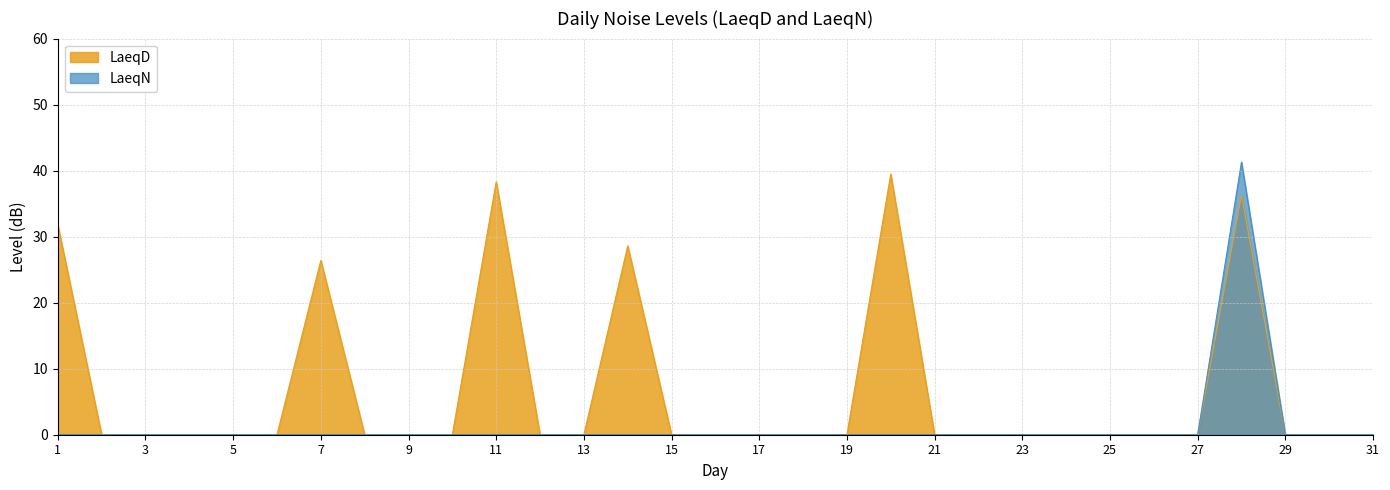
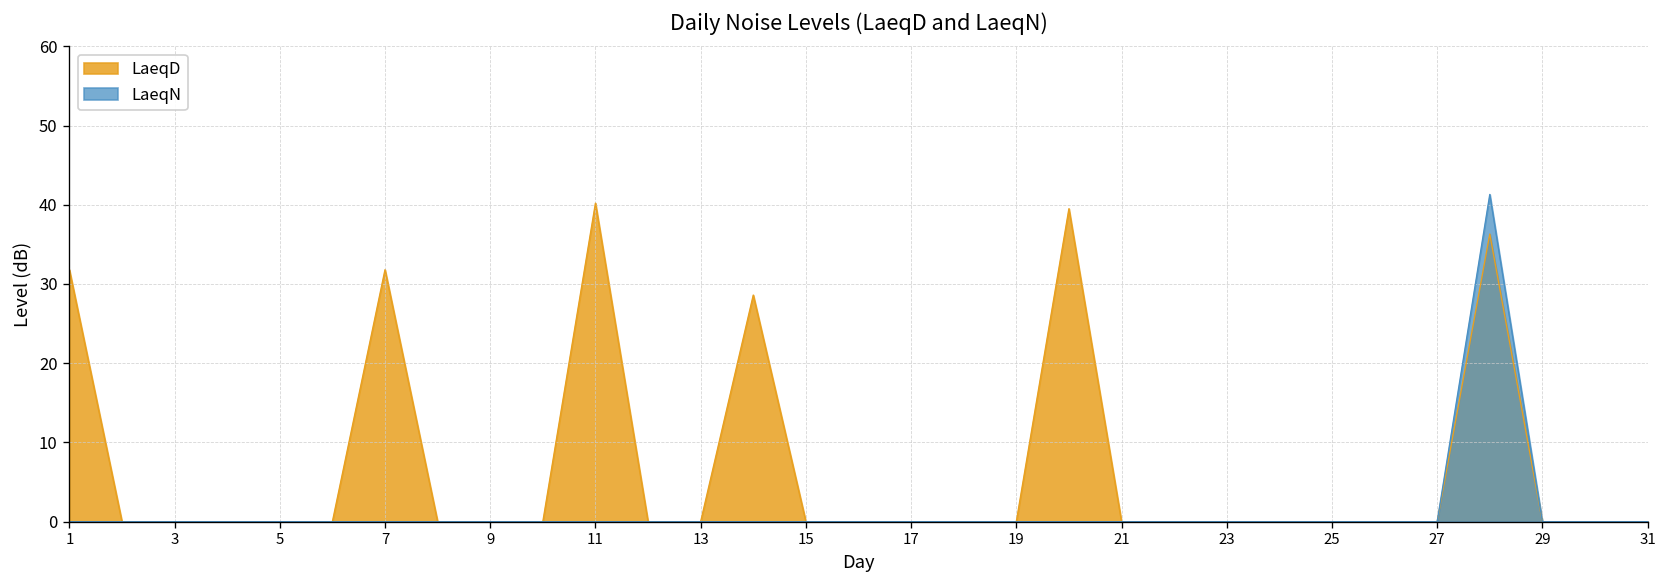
  {
    "LaeqD": {
      "1": 32,
-     "7": 26,
-     "11": 38
+     "7": 32,
+     "11": 40
    },
    "LaeqN": {
      "1": 0,
      "7": 0,
      "11": 0
    }
  }
